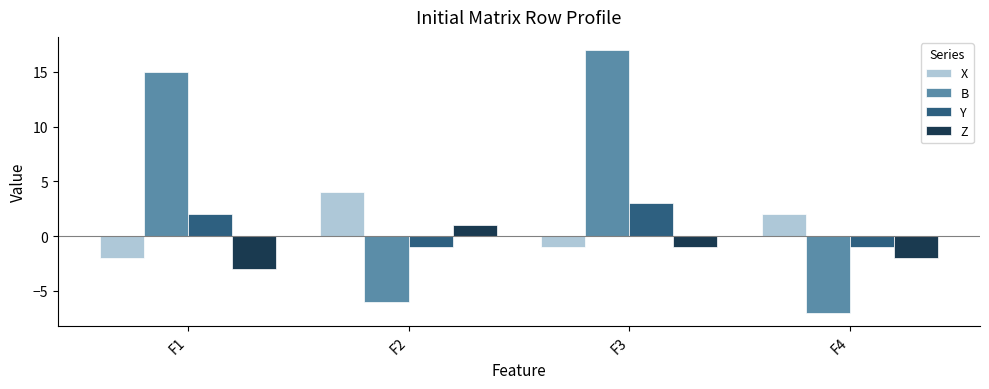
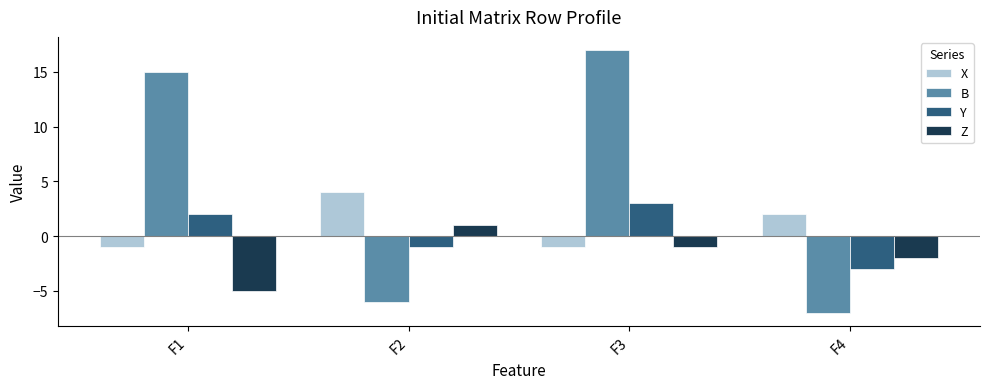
  {
    "X": {
-     "F1": -2,
+     "F1": -1,
      "F2": 4,
      "F3": -1,
      "F4": 2
    },
    "B": {
      "F1": 15,
      "F2": -6,
      "F3": 17,
      "F4": -7
    },
    "Y": {
      "F1": 2,
      "F2": -1,
      "F3": 3,
-     "F4": -1
+     "F4": -3
    },
    "Z": {
-     "F1": -3,
+     "F1": -5,
      "F2": 1,
      "F3": -1,
      "F4": -2
    }
  }
